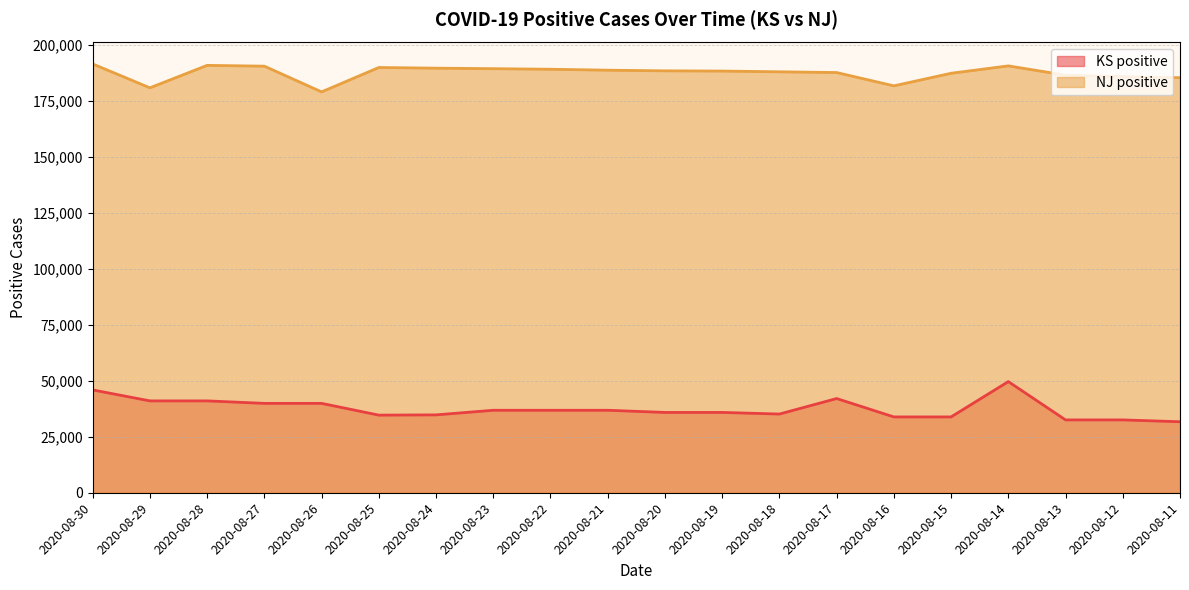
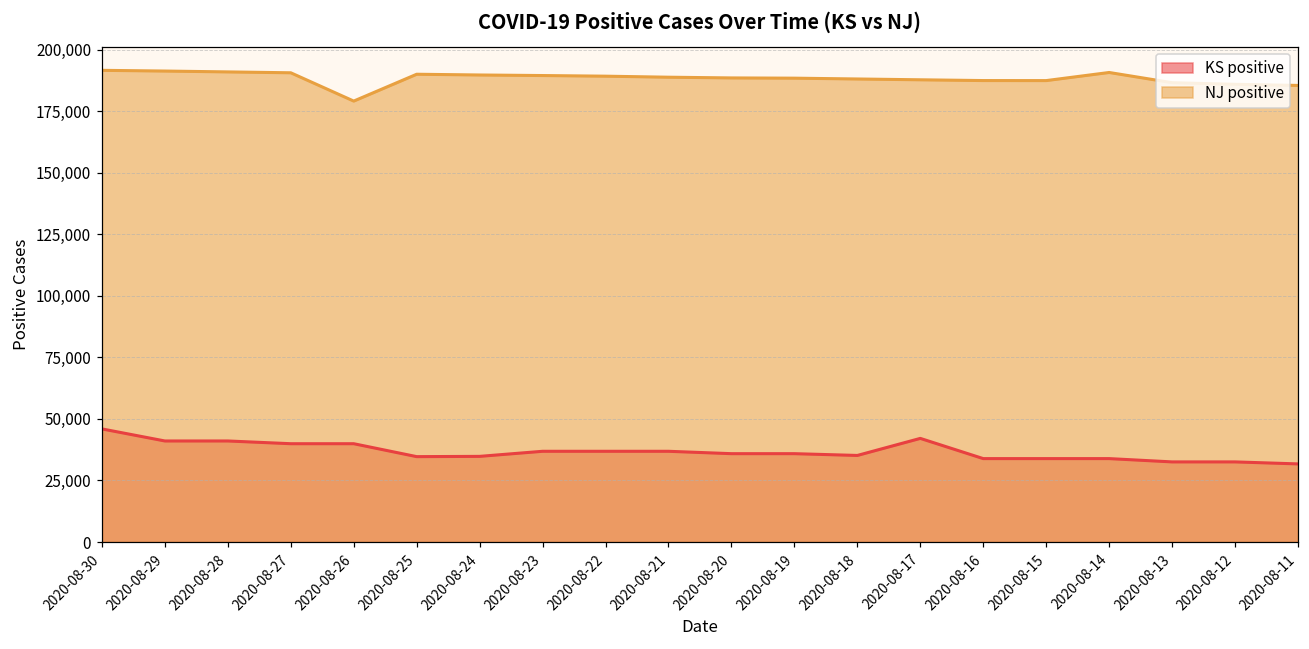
  {
    "KS positive": {
      "2020-08-30": "46,000",
      "2020-08-29": "41,000",
      "2020-08-28": "41,000",
      "2020-08-27": "40,000",
      "2020-08-26": "40,000",
      "2020-08-25": "35,000",
      "2020-08-24": "35,000",
      "2020-08-23": "37,000",
      "2020-08-22": "37,000",
      "2020-08-21": "37,000",
      "2020-08-20": "36,000",
      "2020-08-19": "36,000",
      "2020-08-18": "35,000",
      "2020-08-17": "42,000",
      "2020-08-16": "34,000",
      "2020-08-15": "34,000",
-     "2020-08-14": "50,000",
+     "2020-08-14": "34,000",
      "2020-08-13": "33,000",
      "2020-08-12": "33,000",
      "2020-08-11": "32,000"
    },
    "NJ positive": {
      "2020-08-30": "192,000",
-     "2020-08-29": "181,000",
+     "2020-08-29": "191,000",
      "2020-08-28": "191,000",
      "2020-08-27": "191,000",
      "2020-08-26": "179,000",
      "2020-08-25": "190,000",
      "2020-08-24": "190,000",
      "2020-08-23": "189,000",
      "2020-08-22": "189,000",
      "2020-08-21": "189,000",
      "2020-08-20": "189,000",
      "2020-08-19": "188,000",
      "2020-08-18": "188,000",
      "2020-08-17": "188,000",
-     "2020-08-16": "182,000",
+     "2020-08-16": "187,000",
      "2020-08-15": "187,000",
      "2020-08-14": "191,000",
      "2020-08-11": "185,000"
    }
  }
